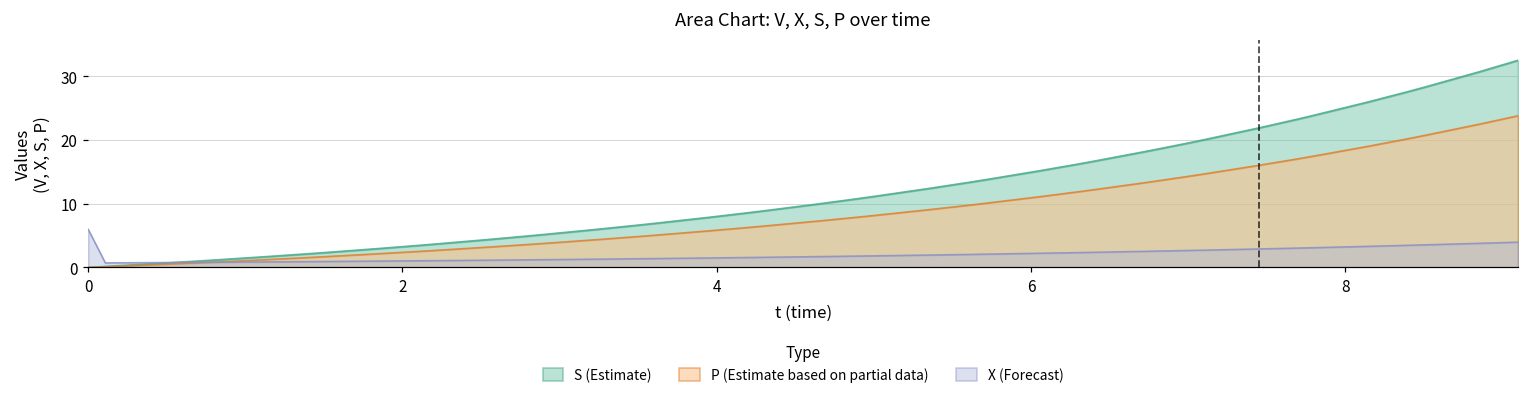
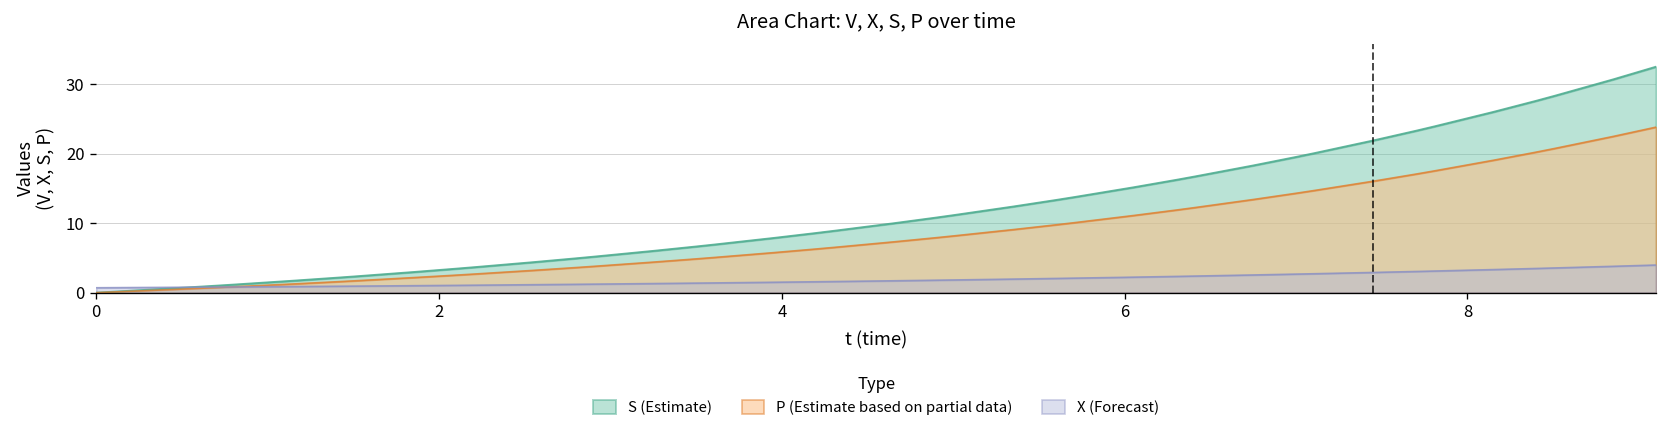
  {
    "X (Forecast)": {
-     "0": 6
+     "0": 1
    }
  }
